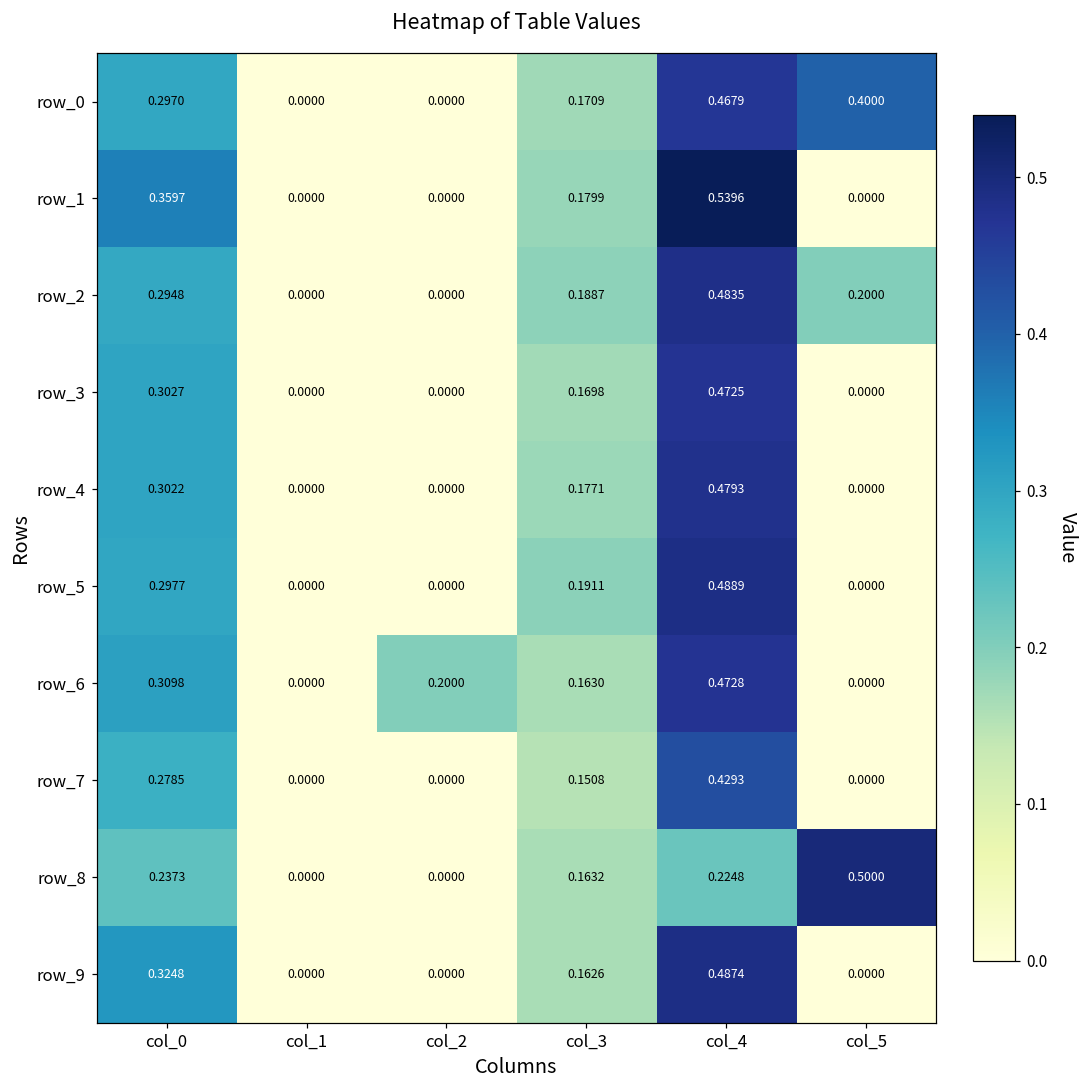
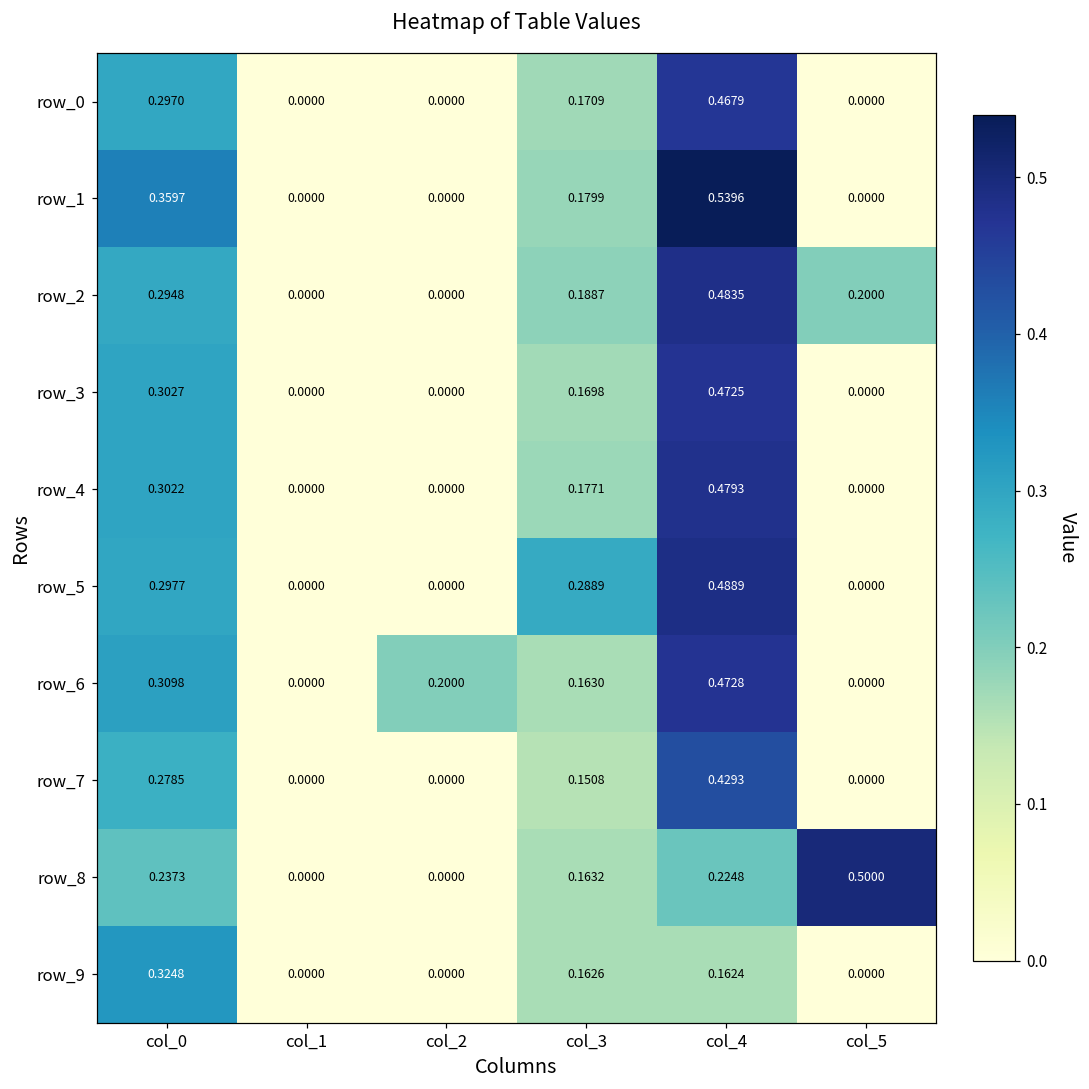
  {
    "row_0": {
      "col_0": 0.2970,
      "col_1": 0.0000,
      "col_2": 0.0000,
      "col_3": 0.1709,
      "col_4": 0.4679,
-     "col_5": 0.4000
+     "col_5": 0.0000
    },
    "row_1": {
      "col_0": 0.3597,
      "col_1": 0.0000,
      "col_2": 0.0000,
      "col_3": 0.1799,
      "col_4": 0.5396,
      "col_5": 0.0000
    },
    "row_2": {
      "col_0": 0.2948,
      "col_1": 0.0000,
      "col_2": 0.0000,
      "col_3": 0.1887,
      "col_4": 0.4835,
      "col_5": 0.2000
    },
    "row_3": {
      "col_0": 0.3027,
      "col_1": 0.0000,
      "col_2": 0.0000,
      "col_3": 0.1698,
      "col_4": 0.4725,
      "col_5": 0.0000
    },
    "row_4": {
      "col_0": 0.3022,
      "col_1": 0.0000,
      "col_2": 0.0000,
      "col_3": 0.1771,
      "col_4": 0.4793,
      "col_5": 0.0000
    },
    "row_5": {
      "col_0": 0.2977,
      "col_1": 0.0000,
      "col_2": 0.0000,
-     "col_3": 0.1911,
+     "col_3": 0.2889,
      "col_4": 0.4889,
      "col_5": 0.0000
    },
    "row_6": {
      "col_0": 0.3098,
      "col_1": 0.0000,
      "col_2": 0.2000,
      "col_3": 0.1630,
      "col_4": 0.4728,
      "col_5": 0.0000
    },
    "row_7": {
      "col_0": 0.2785,
      "col_1": 0.0000,
      "col_2": 0.0000,
      "col_3": 0.1508,
      "col_4": 0.4293,
      "col_5": 0.0000
    },
    "row_8": {
      "col_0": 0.2373,
      "col_1": 0.0000,
      "col_2": 0.0000,
      "col_3": 0.1632,
      "col_4": 0.2248,
      "col_5": 0.5000
    },
    "row_9": {
      "col_0": 0.3248,
      "col_1": 0.0000,
      "col_2": 0.0000,
      "col_3": 0.1626,
-     "col_4": 0.4874,
+     "col_4": 0.1624,
      "col_5": 0.0000
    }
  }
